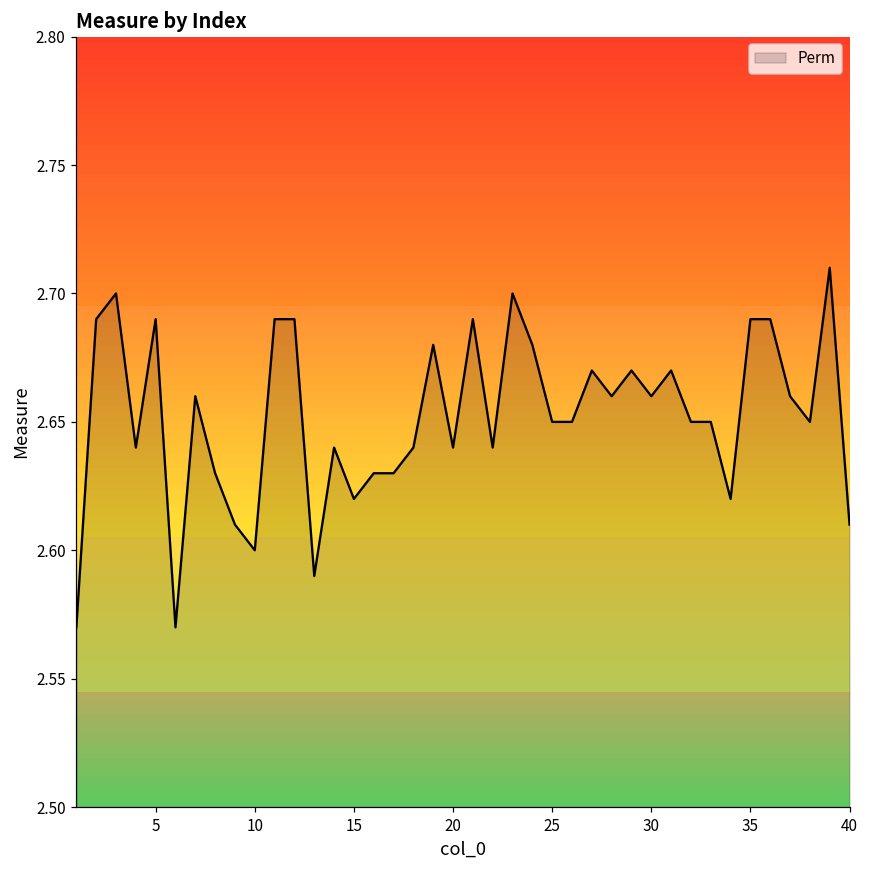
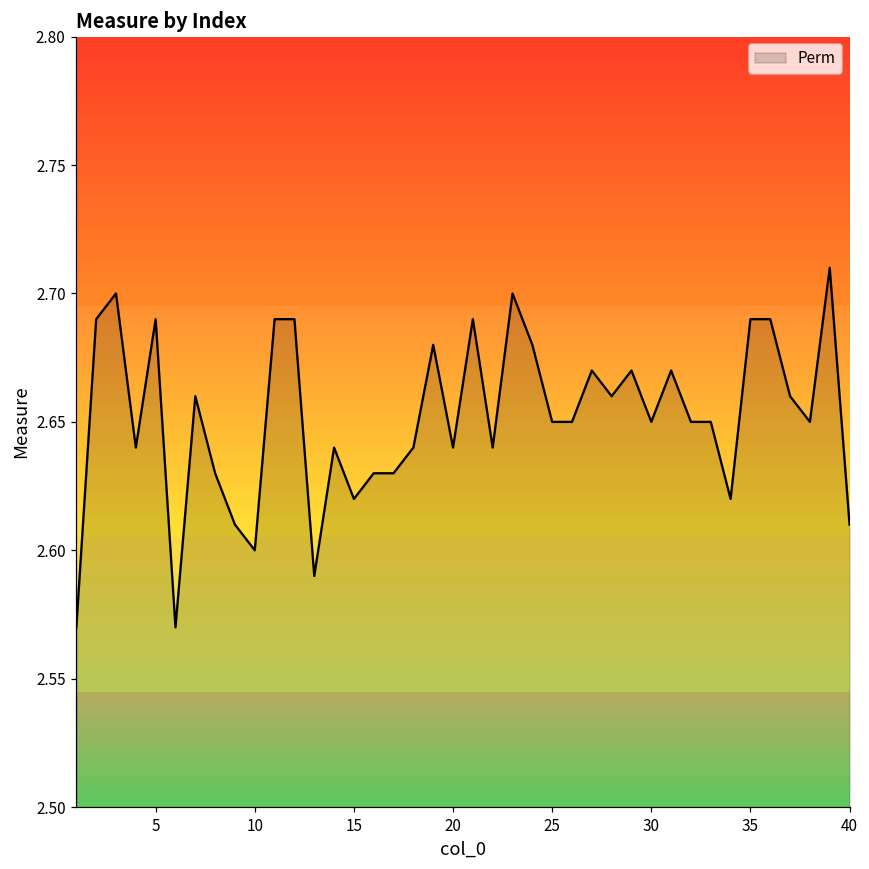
  {
    "Perm": {
      "5": 2.69,
      "10": 2.60,
      "15": 2.62,
      "20": 2.64,
      "25": 2.65,
-     "30": 2.66,
+     "30": 2.65,
      "35": 2.69
    }
  }
